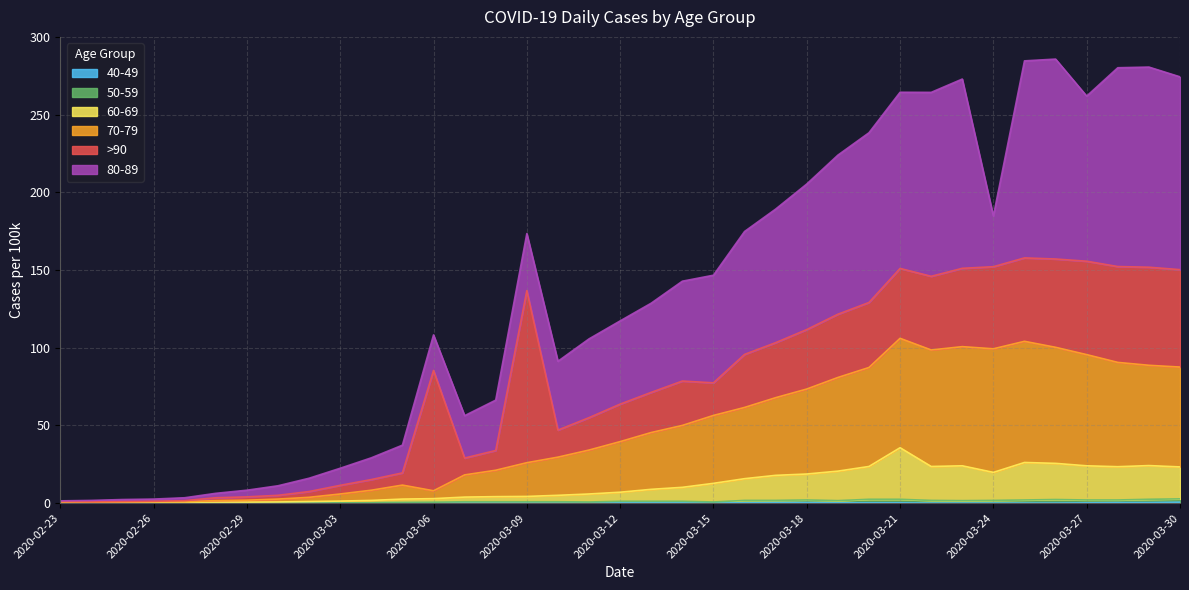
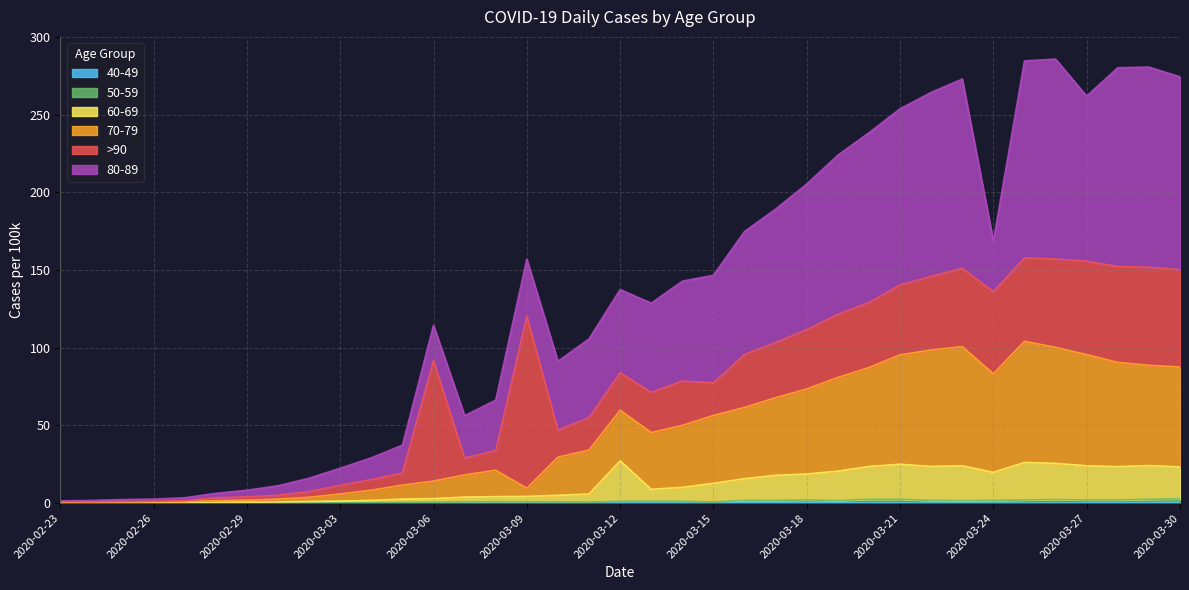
  {
    "40-49": {
      "2020-03-18": 0,
      "2020-03-21": 0,
      "2020-03-24": 0,
      "2020-03-27": 0,
      "2020-03-30": 1
    },
    "50-59": {
      "2020-03-18": 2,
      "2020-03-21": 2,
      "2020-03-24": 2,
      "2020-03-27": 2,
      "2020-03-30": 3
    },
    "60-69": {
      "2020-03-06": 2,
      "2020-03-09": 3,
-     "2020-03-12": 6,
+     "2020-03-12": 26,
      "2020-03-15": 12,
      "2020-03-18": 17,
-     "2020-03-21": 33,
+     "2020-03-21": 23,
      "2020-03-24": 18,
      "2020-03-27": 22,
      "2020-03-30": 21
    },
    "70-79": {
      "2020-03-03": 5,
-     "2020-03-06": 5,
-     "2020-03-09": 22,
+     "2020-03-06": 11,
+     "2020-03-09": 5,
      "2020-03-12": 33,
      "2020-03-15": 44,
      "2020-03-18": 55,
      "2020-03-21": 70,
-     "2020-03-24": 80,
+     "2020-03-24": 63,
      "2020-03-27": 72,
      "2020-03-30": 64
    },
    ">90": {
      "2020-02-29": 2,
      "2020-03-03": 6,
      "2020-03-06": 77,
      "2020-03-09": 111,
      "2020-03-12": 24,
      "2020-03-15": 21,
      "2020-03-18": 38,
      "2020-03-21": 45,
      "2020-03-24": 53,
      "2020-03-27": 60,
      "2020-03-30": 63
    },
    "80-89": {
      "2020-02-29": 4,
      "2020-03-03": 11,
      "2020-03-06": 23,
      "2020-03-09": 37,
      "2020-03-12": 54,
      "2020-03-15": 69,
      "2020-03-18": 94,
      "2020-03-21": 113,
      "2020-03-24": 33,
      "2020-03-27": 106,
      "2020-03-30": 124
    }
  }
